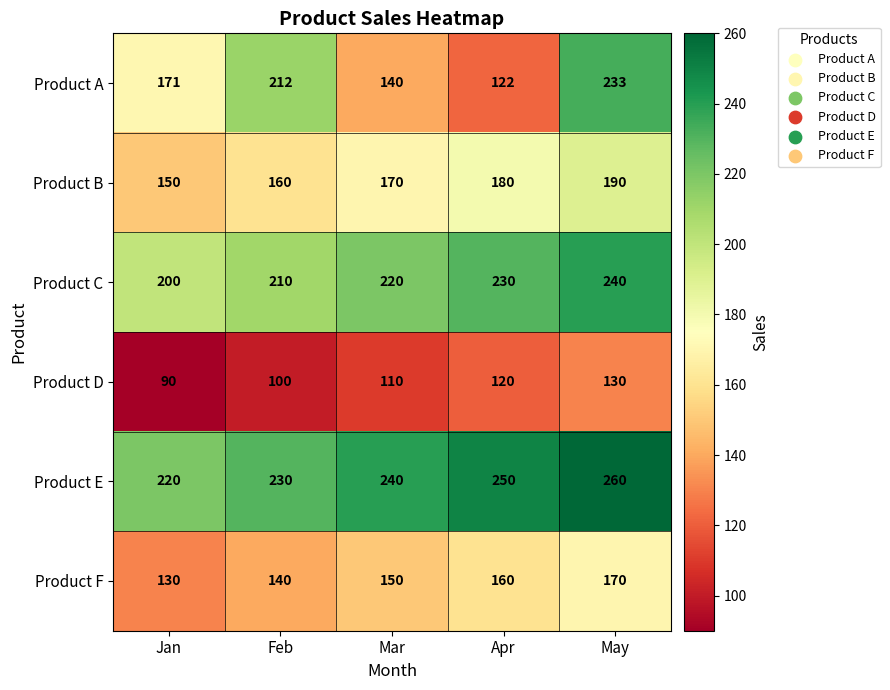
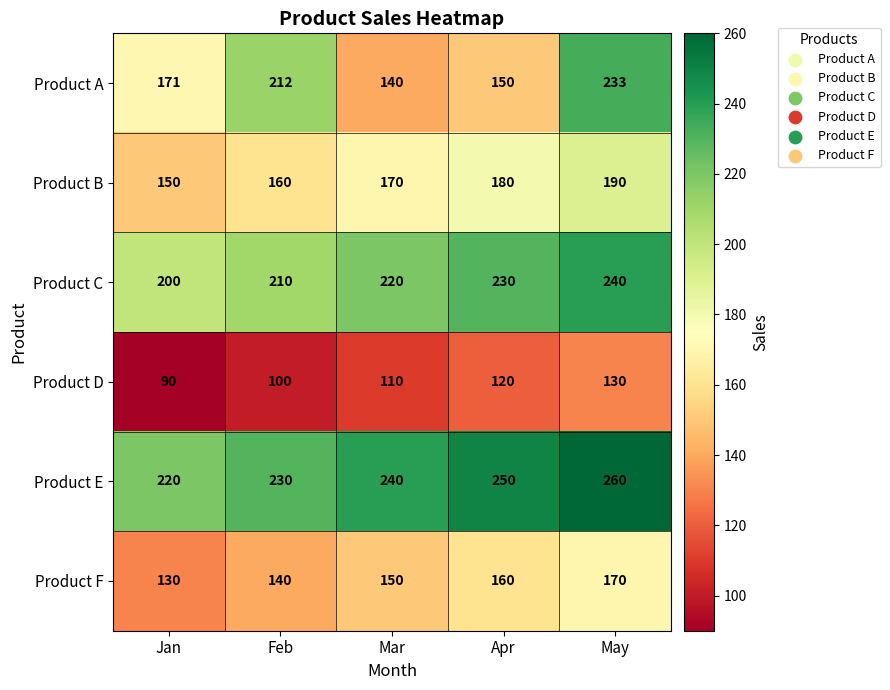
  {
    "Product A": {
      "Jan": 171,
      "Feb": 212,
      "Mar": 140,
-     "Apr": 122,
+     "Apr": 150,
      "May": 233
    },
    "Product B": {
      "Jan": 150,
      "Feb": 160,
      "Mar": 170,
      "Apr": 180,
      "May": 190
    },
    "Product C": {
      "Jan": 200,
      "Feb": 210,
      "Mar": 220,
      "Apr": 230,
      "May": 240
    },
    "Product D": {
      "Jan": 90,
      "Feb": 100,
      "Mar": 110,
      "Apr": 120,
      "May": 130
    },
    "Product E": {
      "Jan": 220,
      "Feb": 230,
      "Mar": 240,
      "Apr": 250,
      "May": 260
    },
    "Product F": {
      "Jan": 130,
      "Feb": 140,
      "Mar": 150,
      "Apr": 160,
      "May": 170
    }
  }
